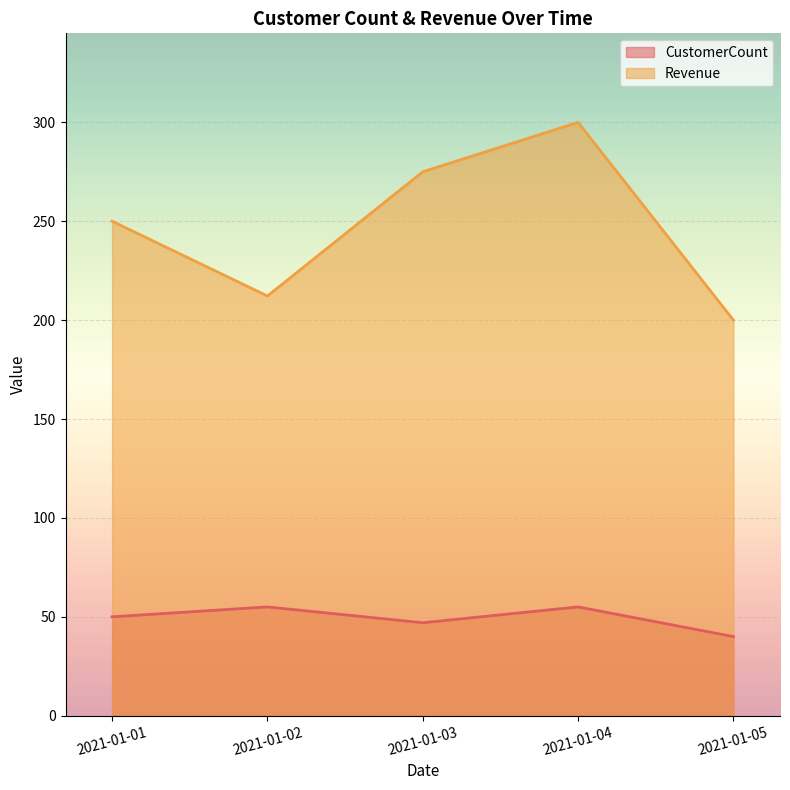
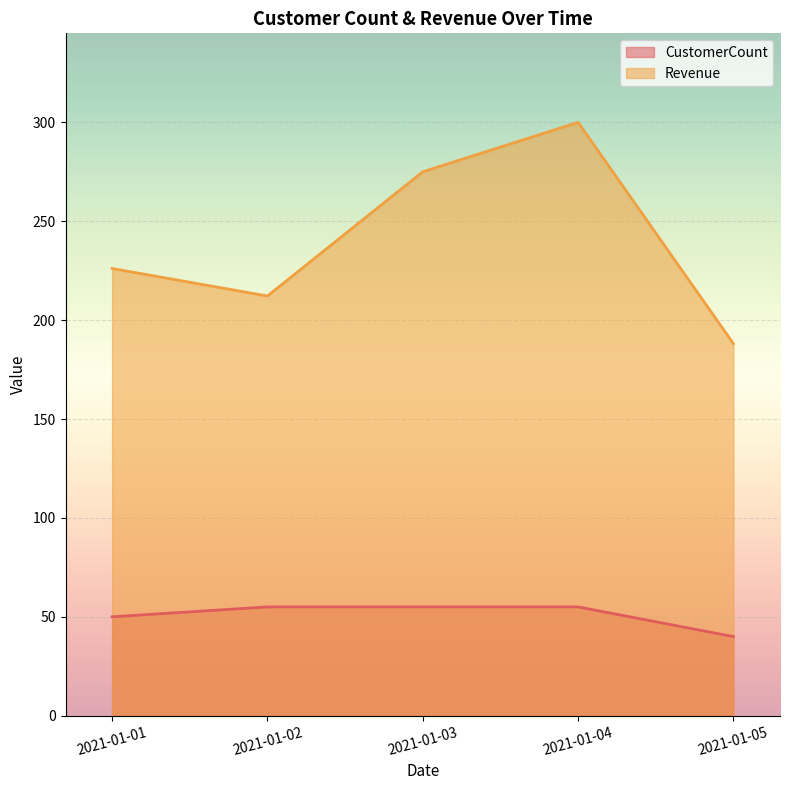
  {
    "CustomerCount": {
      "2021-01-01": 50,
      "2021-01-02": 55,
-     "2021-01-03": 47,
+     "2021-01-03": 55,
      "2021-01-04": 55,
      "2021-01-05": 40
    },
    "Revenue": {
-     "2021-01-01": 250,
+     "2021-01-01": 226,
      "2021-01-02": 212,
      "2021-01-03": 275,
      "2021-01-04": 300,
-     "2021-01-05": 200
+     "2021-01-05": 188
    }
  }
